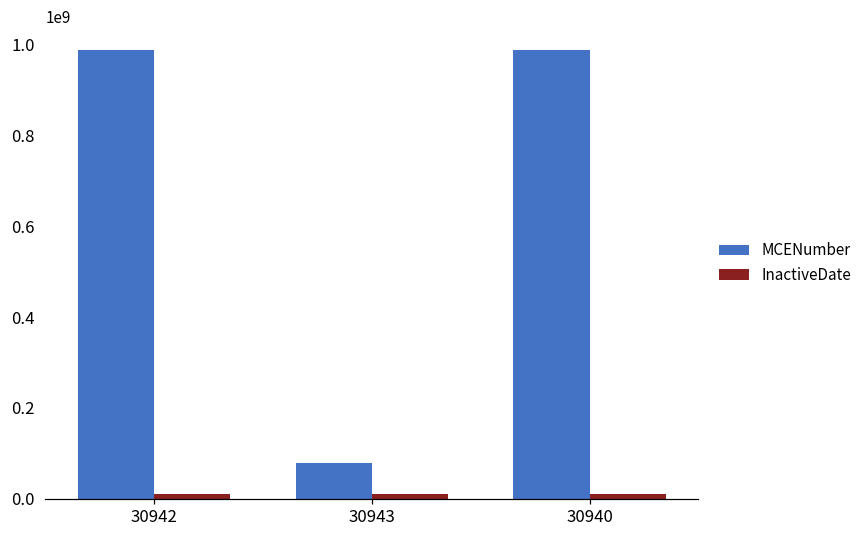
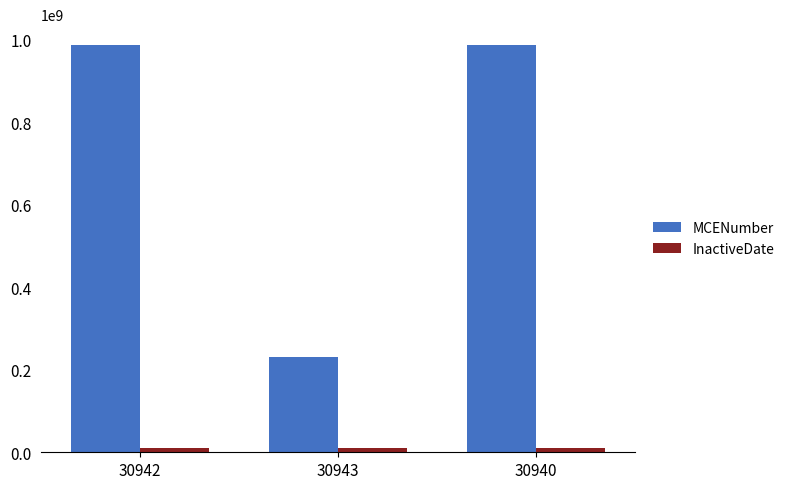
  {
    "MCENumber": {
      "30942": 990000000,
-     "30943": 80000000,
+     "30943": 230000000,
      "30940": 990000000
    },
    "InactiveDate": {
      "30942": 10000000,
      "30943": 10000000,
      "30940": 10000000
    }
  }
